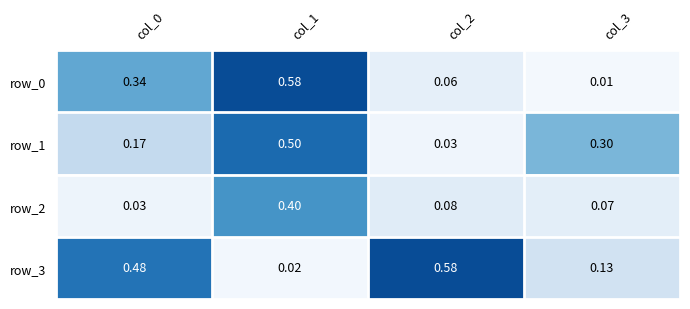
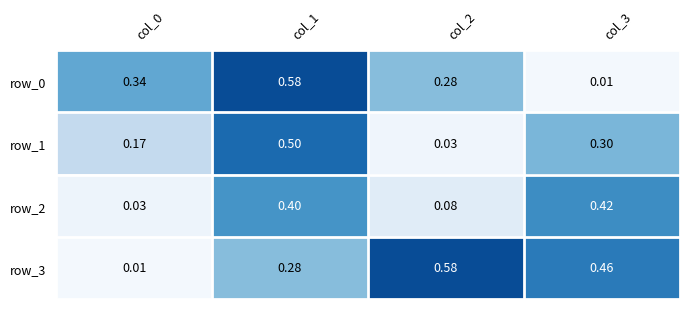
  {
    "row_0": {
      "col_0": 0.34,
      "col_1": 0.58,
-     "col_2": 0.06,
+     "col_2": 0.28,
      "col_3": 0.01
    },
    "row_1": {
      "col_0": 0.17,
      "col_1": 0.50,
      "col_2": 0.03,
      "col_3": 0.30
    },
    "row_2": {
      "col_0": 0.03,
      "col_1": 0.40,
      "col_2": 0.08,
-     "col_3": 0.07
+     "col_3": 0.42
    },
    "row_3": {
-     "col_0": 0.48,
-     "col_1": 0.02,
+     "col_0": 0.01,
+     "col_1": 0.28,
      "col_2": 0.58,
-     "col_3": 0.13
+     "col_3": 0.46
    }
  }
